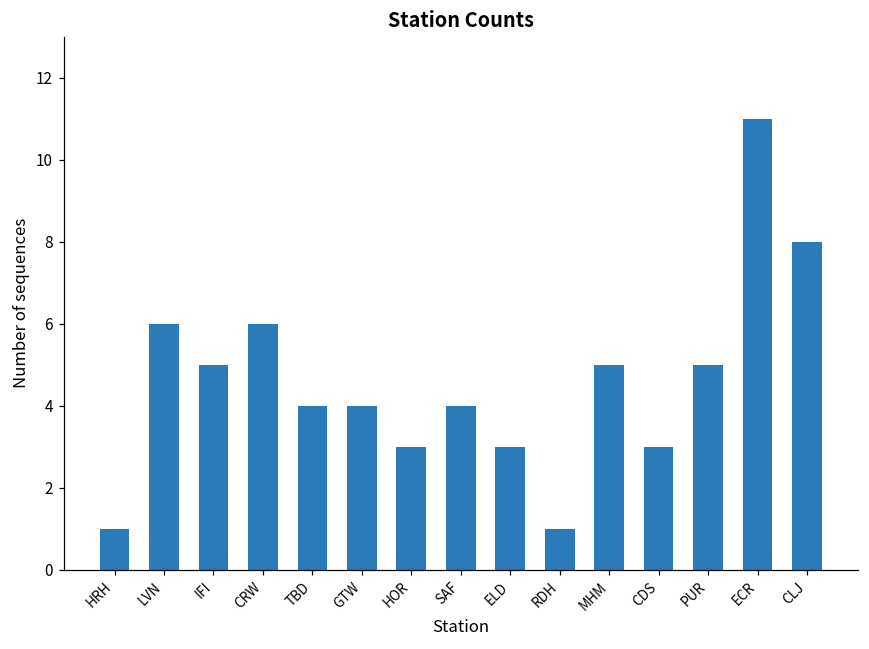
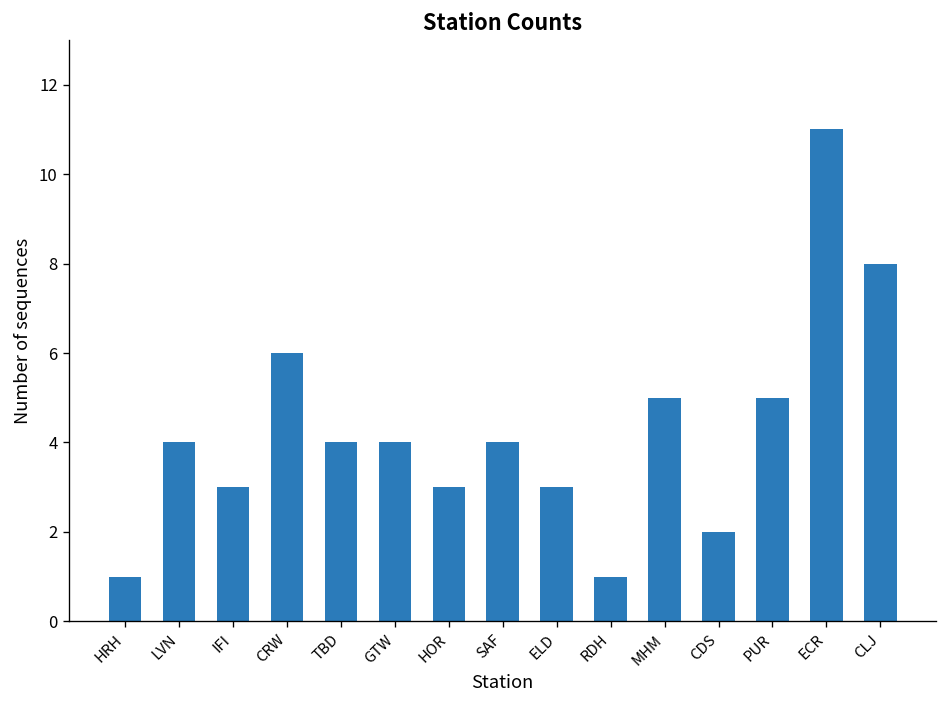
  {
    "HRH": 1,
-   "LVN": 6,
-   "IFI": 5,
+   "LVN": 4,
+   "IFI": 3,
    "CRW": 6,
    "TBD": 4,
    "GTW": 4,
    "HOR": 3,
    "SAF": 4,
    "ELD": 3,
    "RDH": 1,
    "MHM": 5,
-   "CDS": 3,
+   "CDS": 2,
    "PUR": 5,
    "ECR": 11,
    "CLJ": 8
  }
